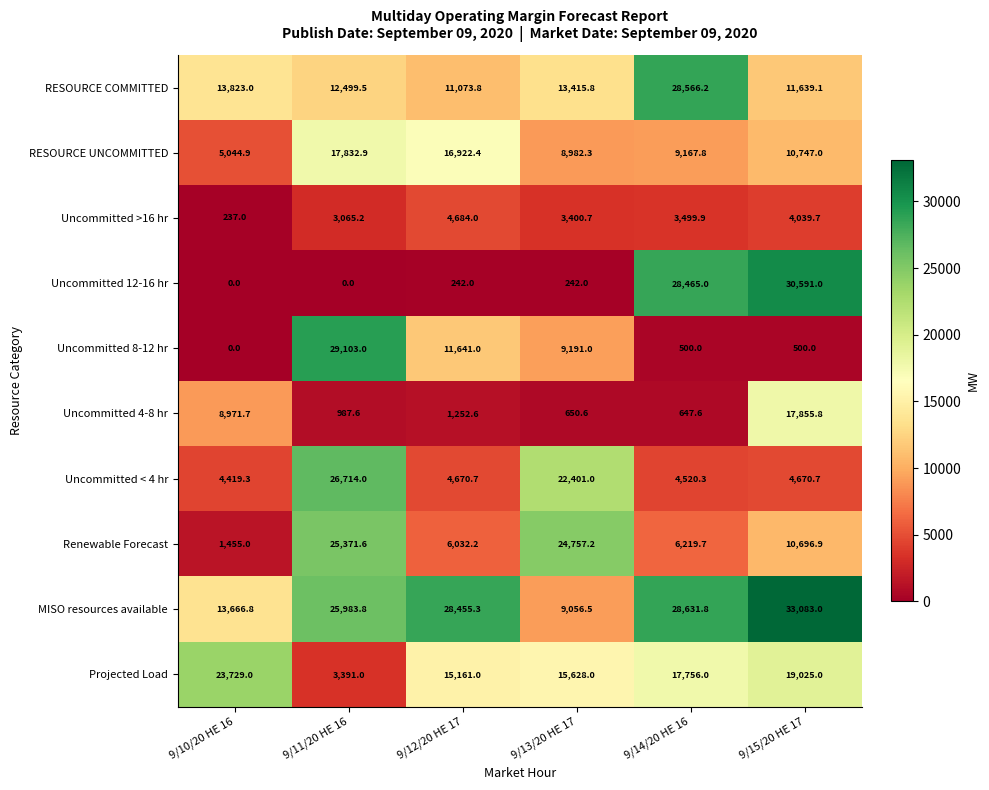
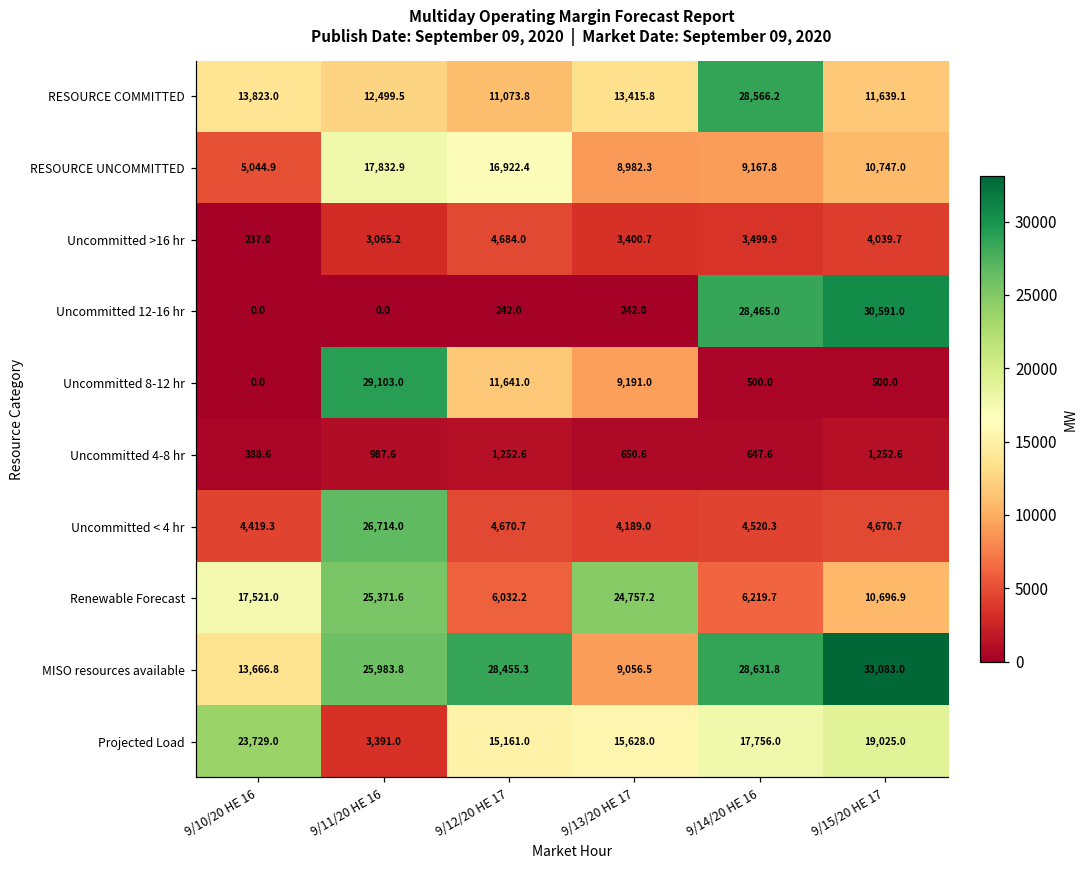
  {
    "RESOURCE COMMITTED": {
      "9/10/20 HE 16": "13,823.0",
      "9/11/20 HE 16": "12,499.5",
      "9/12/20 HE 17": "11,073.8",
      "9/13/20 HE 17": "13,415.8",
      "9/14/20 HE 16": "28,566.2",
      "9/15/20 HE 17": "11,639.1"
    },
    "RESOURCE UNCOMMITTED": {
      "9/10/20 HE 16": "5,044.9",
      "9/11/20 HE 16": "17,832.9",
      "9/12/20 HE 17": "16,922.4",
      "9/13/20 HE 17": "8,982.3",
      "9/14/20 HE 16": "9,167.8",
      "9/15/20 HE 17": "10,747.0"
    },
    "Uncommitted >16 hr": {
      "9/10/20 HE 16": "237.0",
      "9/11/20 HE 16": "3,065.2",
      "9/12/20 HE 17": "4,684.0",
      "9/13/20 HE 17": "3,400.7",
      "9/14/20 HE 16": "3,499.9",
      "9/15/20 HE 17": "4,039.7"
    },
    "Uncommitted 12-16 hr": {
      "9/10/20 HE 16": "0.0",
      "9/11/20 HE 16": "0.0",
      "9/12/20 HE 17": "242.0",
      "9/13/20 HE 17": "242.0",
      "9/14/20 HE 16": "28,465.0",
      "9/15/20 HE 17": "30,591.0"
    },
    "Uncommitted 8-12 hr": {
      "9/10/20 HE 16": "0.0",
      "9/11/20 HE 16": "29,103.0",
      "9/12/20 HE 17": "11,641.0",
      "9/13/20 HE 17": "9,191.0",
      "9/14/20 HE 16": "500.0",
      "9/15/20 HE 17": "500.0"
    },
    "Uncommitted 4-8 hr": {
-     "9/10/20 HE 16": "8,971.7",
+     "9/10/20 HE 16": "388.6",
      "9/11/20 HE 16": "987.6",
      "9/12/20 HE 17": "1,252.6",
      "9/13/20 HE 17": "650.6",
      "9/14/20 HE 16": "647.6",
-     "9/15/20 HE 17": "17,855.8"
+     "9/15/20 HE 17": "1,252.6"
    },
    "Uncommitted < 4 hr": {
      "9/10/20 HE 16": "4,419.3",
      "9/11/20 HE 16": "26,714.0",
      "9/12/20 HE 17": "4,670.7",
-     "9/13/20 HE 17": "22,401.0",
+     "9/13/20 HE 17": "4,189.0",
      "9/14/20 HE 16": "4,520.3",
      "9/15/20 HE 17": "4,670.7"
    },
    "Renewable Forecast": {
-     "9/10/20 HE 16": "1,455.0",
+     "9/10/20 HE 16": "17,521.0",
      "9/11/20 HE 16": "25,371.6",
      "9/12/20 HE 17": "6,032.2",
      "9/13/20 HE 17": "24,757.2",
      "9/14/20 HE 16": "6,219.7",
      "9/15/20 HE 17": "10,696.9"
    },
    "MISO resources available": {
      "9/10/20 HE 16": "13,666.8",
      "9/11/20 HE 16": "25,983.8",
      "9/12/20 HE 17": "28,455.3",
      "9/13/20 HE 17": "9,056.5",
      "9/14/20 HE 16": "28,631.8",
      "9/15/20 HE 17": "33,083.0"
    },
    "Projected Load": {
      "9/10/20 HE 16": "23,729.0",
      "9/11/20 HE 16": "3,391.0",
      "9/12/20 HE 17": "15,161.0",
      "9/13/20 HE 17": "15,628.0",
      "9/14/20 HE 16": "17,756.0",
      "9/15/20 HE 17": "19,025.0"
    }
  }
